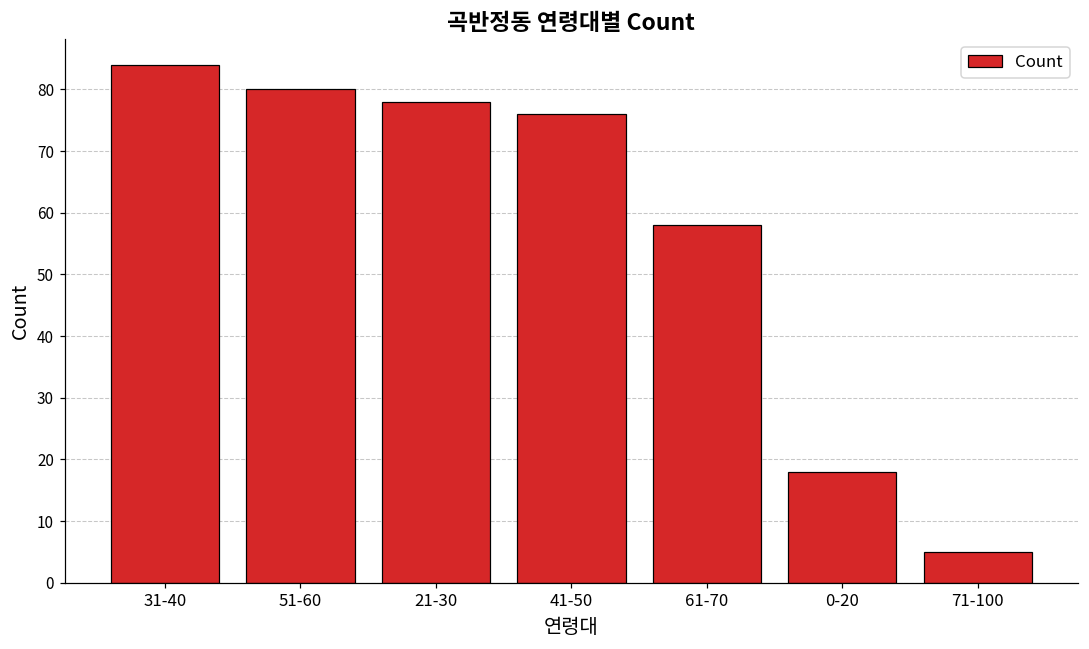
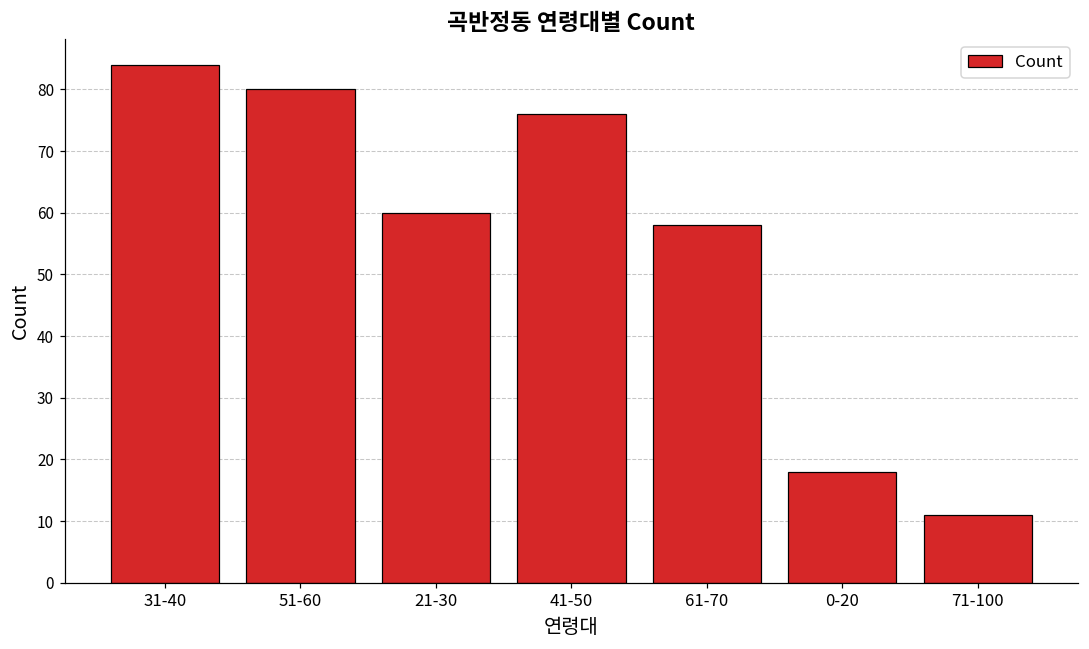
  {
    "31-40": 84,
    "51-60": 80,
-   "21-30": 78,
+   "21-30": 60,
    "41-50": 76,
    "61-70": 58,
    "0-20": 18,
-   "71-100": 5
+   "71-100": 11
  }
